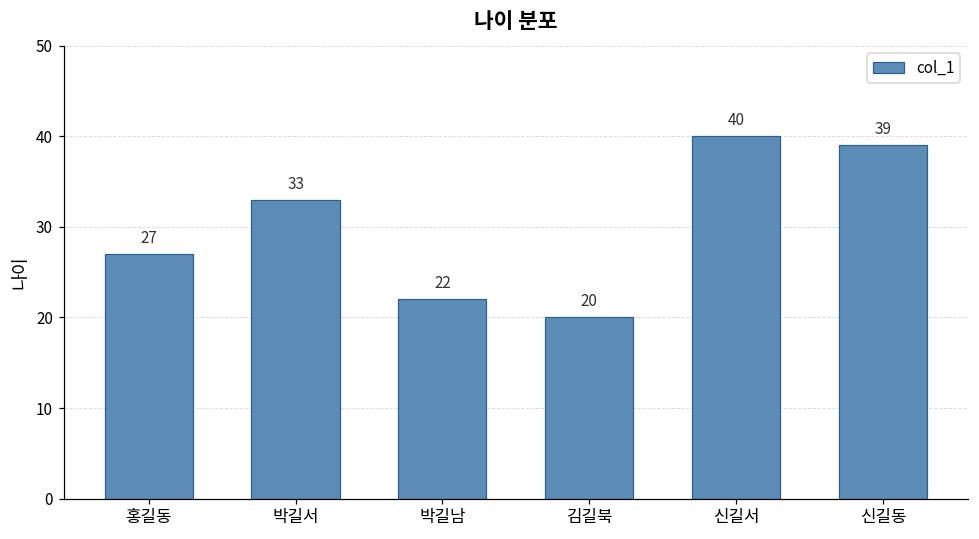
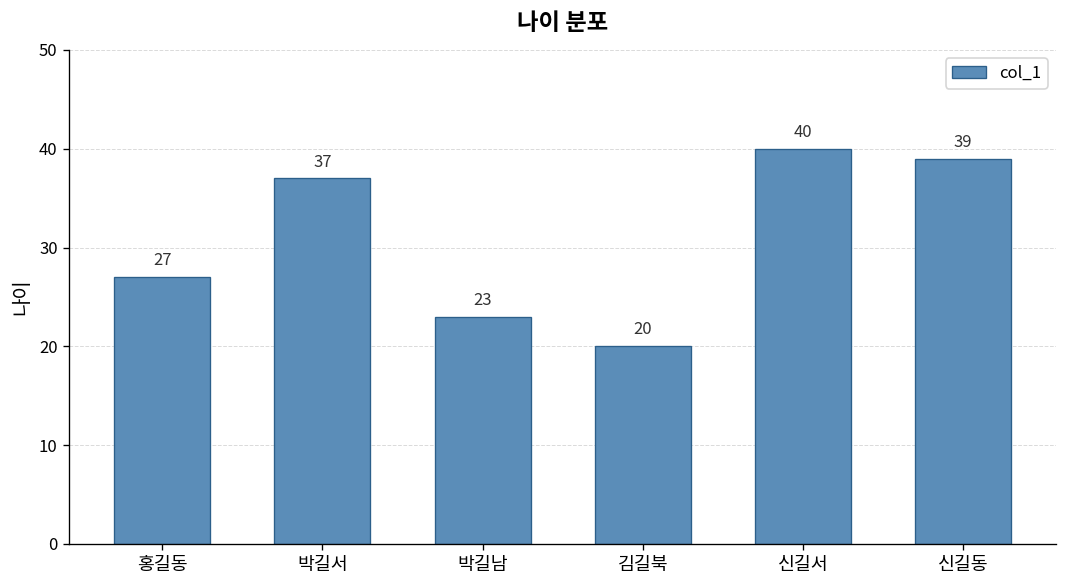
  {
    "홍길동": 27,
-   "박길서": 33,
-   "박길남": 22,
+   "박길서": 37,
+   "박길남": 23,
    "김길북": 20,
    "신길서": 40,
    "신길동": 39
  }
